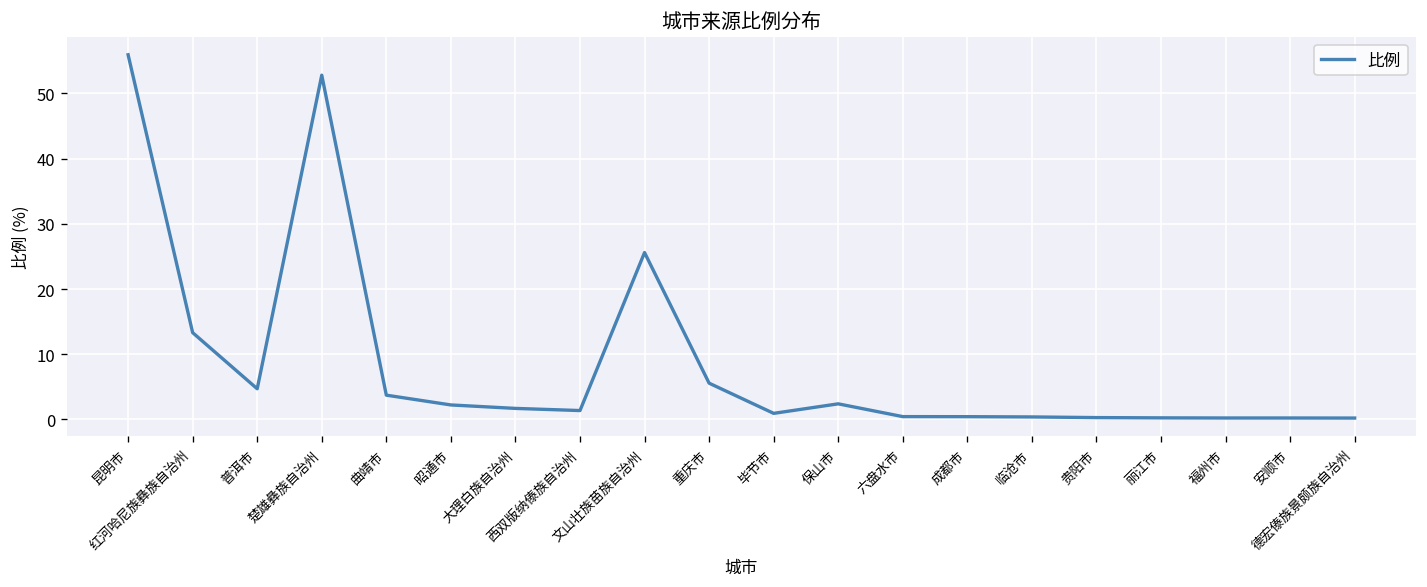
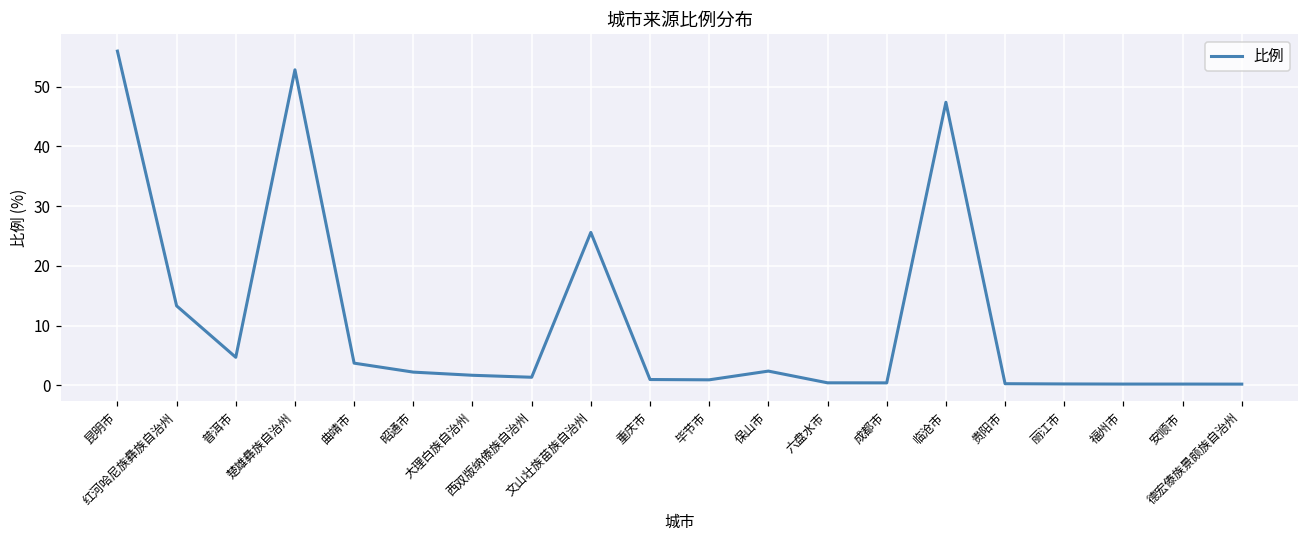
  {
    "昆明市": 56,
    "红河哈尼族彝族自治州": 13,
    "普洱市": 5,
    "楚雄彝族自治州": 53,
    "曲靖市": 4,
    "昭通市": 2,
    "大理白族自治州": 2,
    "西双版纳傣族自治州": 1,
    "文山壮族苗族自治州": 26,
-   "重庆市": 6,
+   "重庆市": 1,
    "毕节市": 1,
    "保山市": 2,
    "六盘水市": 0,
    "成都市": 0,
-   "临沧市": 0,
+   "临沧市": 47,
    "贵阳市": 0,
    "丽江市": 0,
    "福州市": 0,
    "安顺市": 0,
    "德宏傣族景颇族自治州": 0
  }
